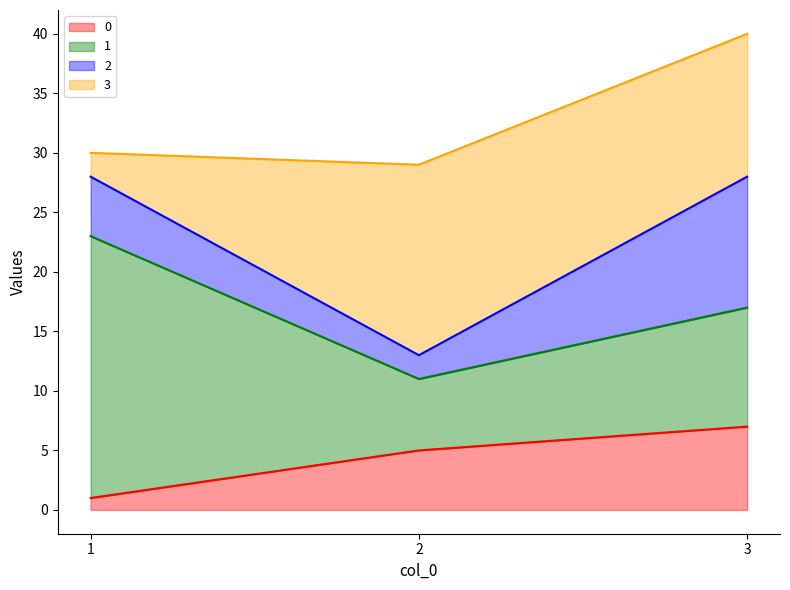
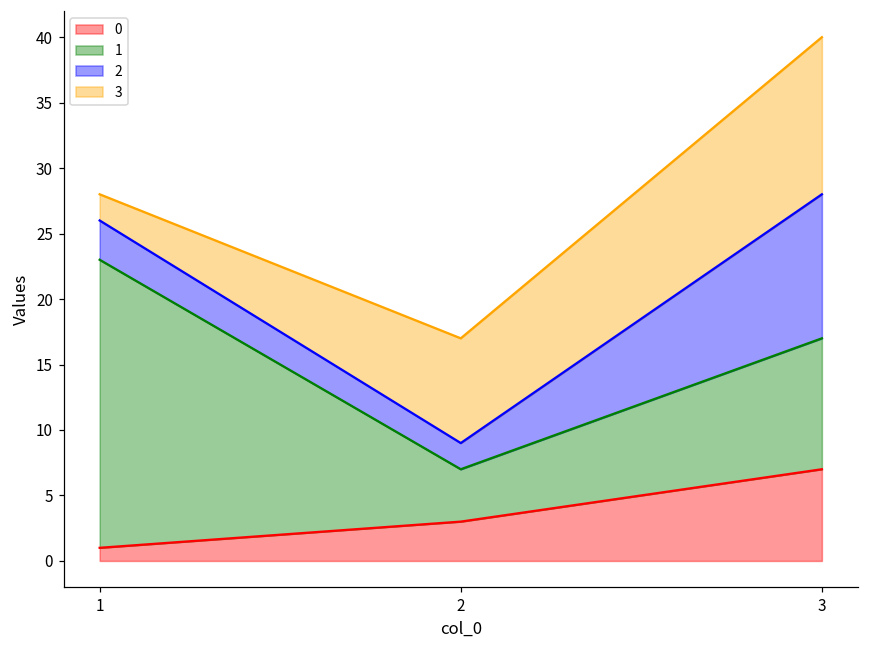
  {
    "0": {
      "1": 1,
-     "2": 5,
+     "2": 3,
      "3": 7
    },
    "1": {
      "1": 22,
-     "2": 6,
+     "2": 4,
      "3": 10
    },
    "2": {
-     "1": 5,
+     "1": 3,
      "2": 2,
      "3": 11
    },
    "3": {
      "1": 2,
-     "2": 16,
+     "2": 8,
      "3": 12
    }
  }
